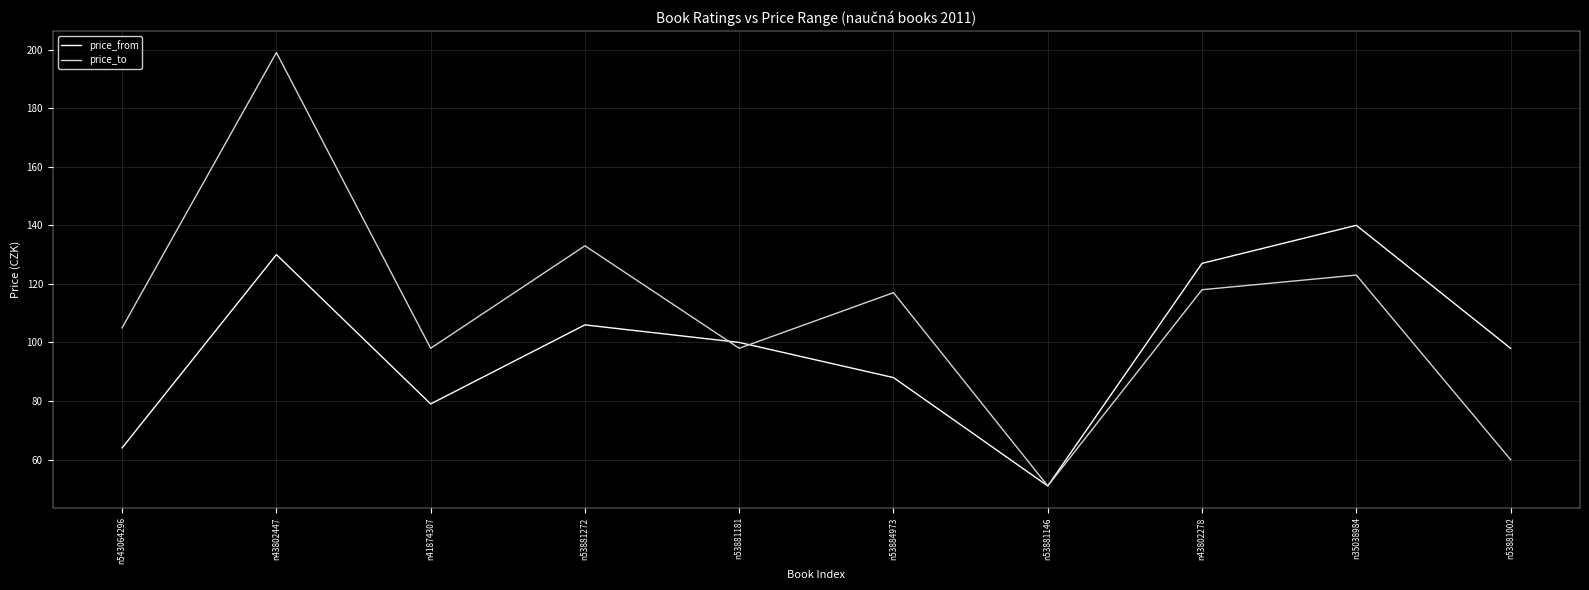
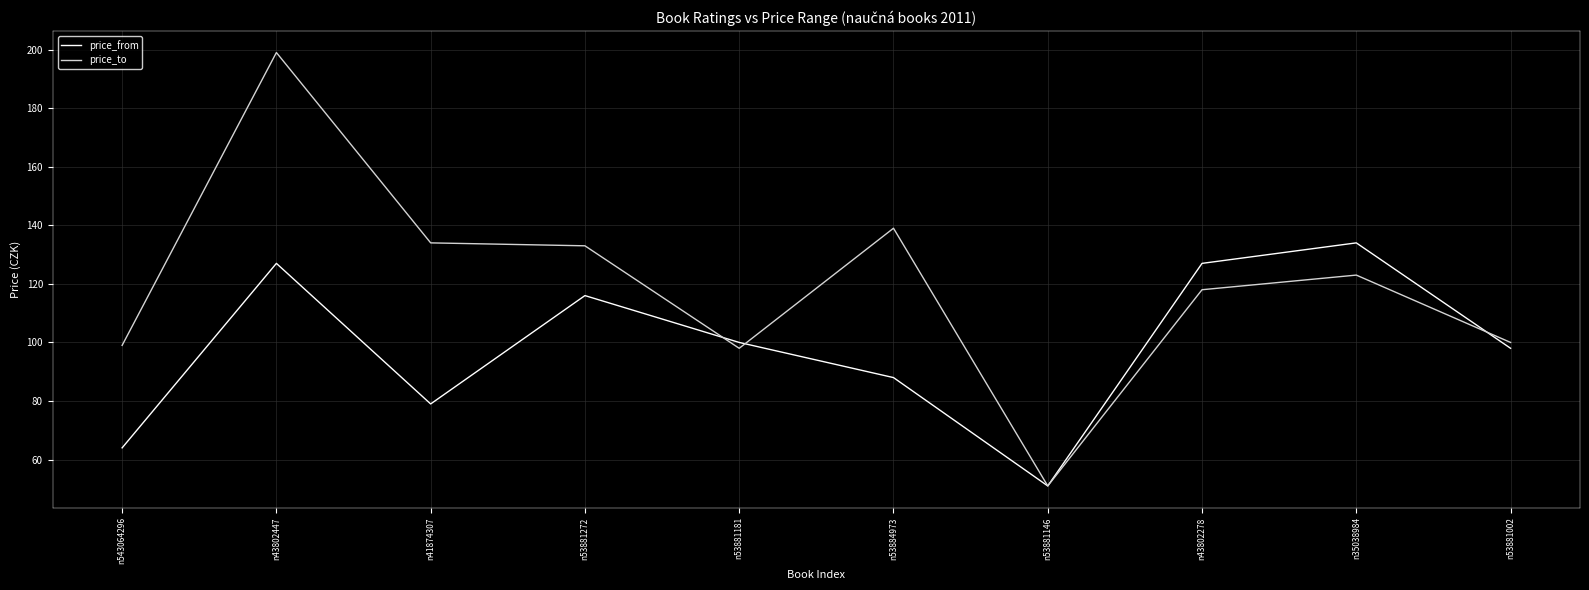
  {
    "price_from": {
      "n543064296": 64,
-     "n43802447": 130,
+     "n43802447": 127,
      "n41874307": 79,
-     "n53881272": 106,
+     "n53881272": 116,
      "n53881181": 100,
      "n53884973": 88,
      "n43802278": 127,
-     "n35038984": 140,
+     "n35038984": 134,
      "n53881002": 98
    },
    "price_to": {
-     "n543064296": 105,
+     "n543064296": 99,
      "n43802447": 199,
-     "n41874307": 98,
+     "n41874307": 134,
      "n53881272": 133,
      "n53881181": 98,
-     "n53884973": 117,
+     "n53884973": 139,
      "n43802278": 118,
      "n35038984": 123,
-     "n53881002": 60
+     "n53881002": 100
    }
  }
